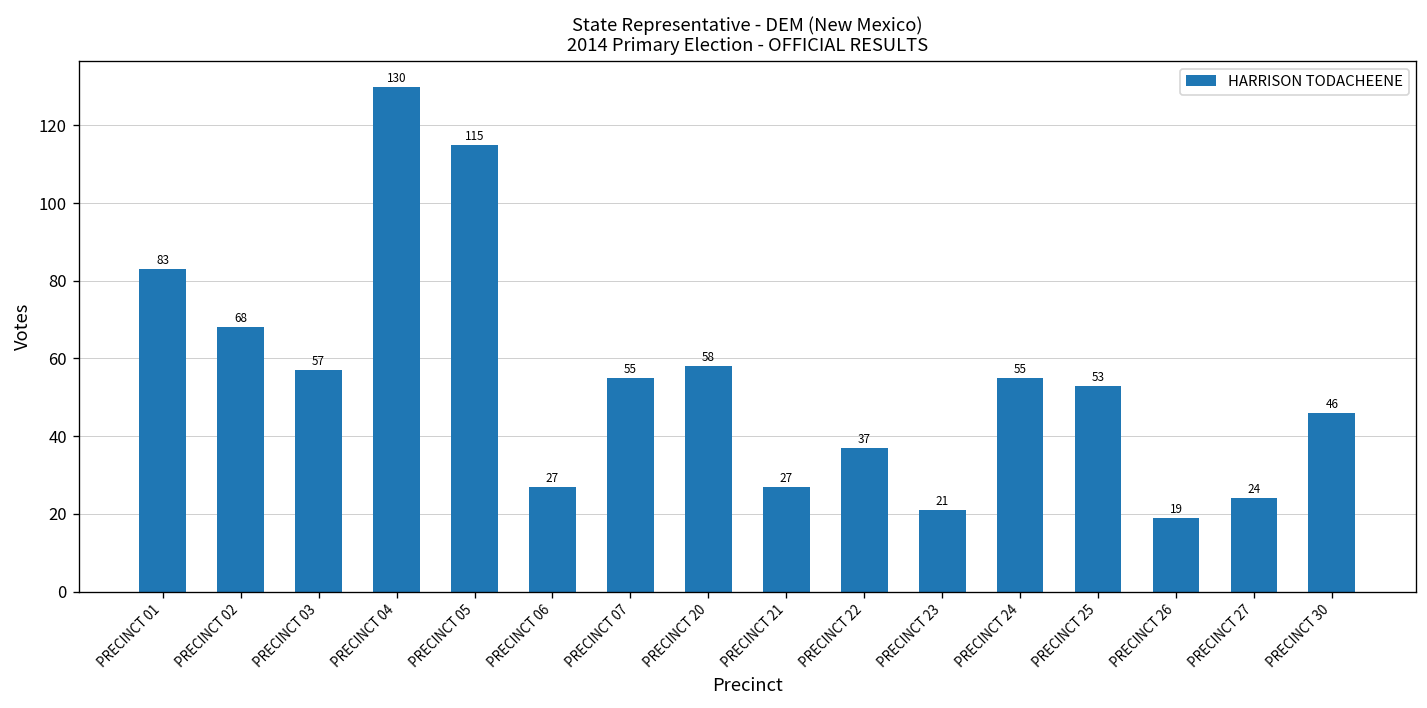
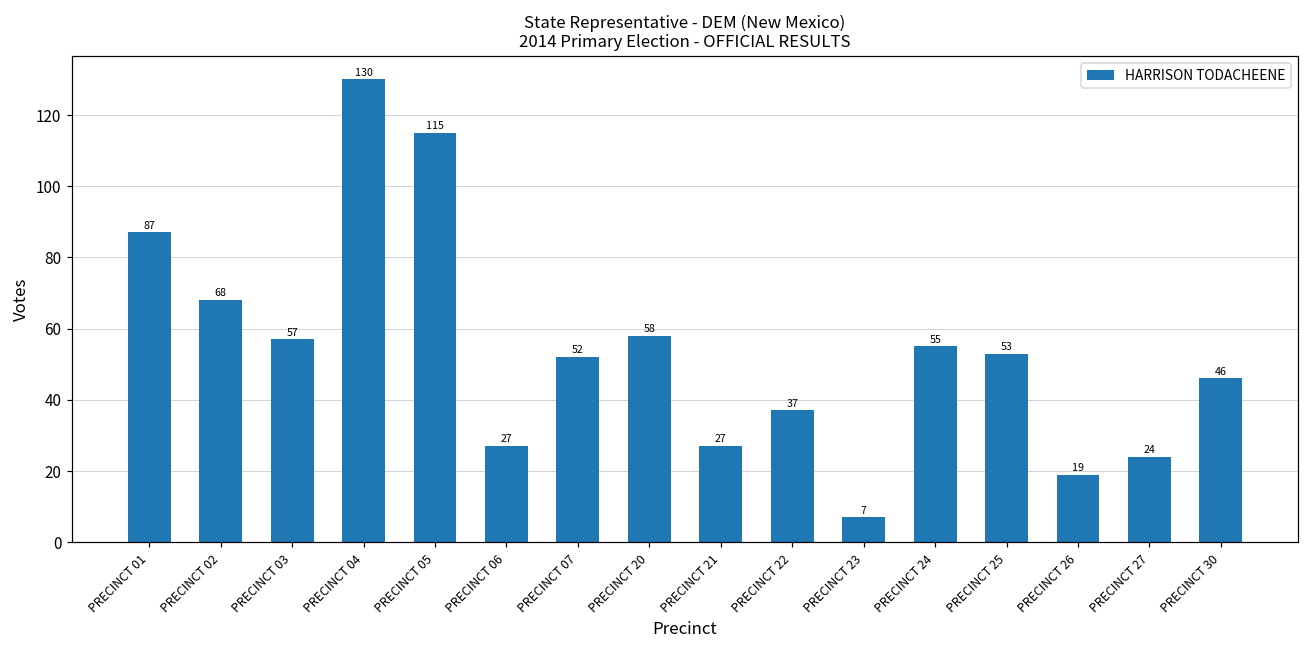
  {
-   "PRECINCT 01": 83,
+   "PRECINCT 01": 87,
    "PRECINCT 02": 68,
    "PRECINCT 03": 57,
    "PRECINCT 04": 130,
    "PRECINCT 05": 115,
    "PRECINCT 06": 27,
-   "PRECINCT 07": 55,
+   "PRECINCT 07": 52,
    "PRECINCT 20": 58,
    "PRECINCT 21": 27,
    "PRECINCT 22": 37,
-   "PRECINCT 23": 21,
+   "PRECINCT 23": 7,
    "PRECINCT 24": 55,
    "PRECINCT 25": 53,
    "PRECINCT 26": 19,
    "PRECINCT 27": 24,
    "PRECINCT 30": 46
  }
